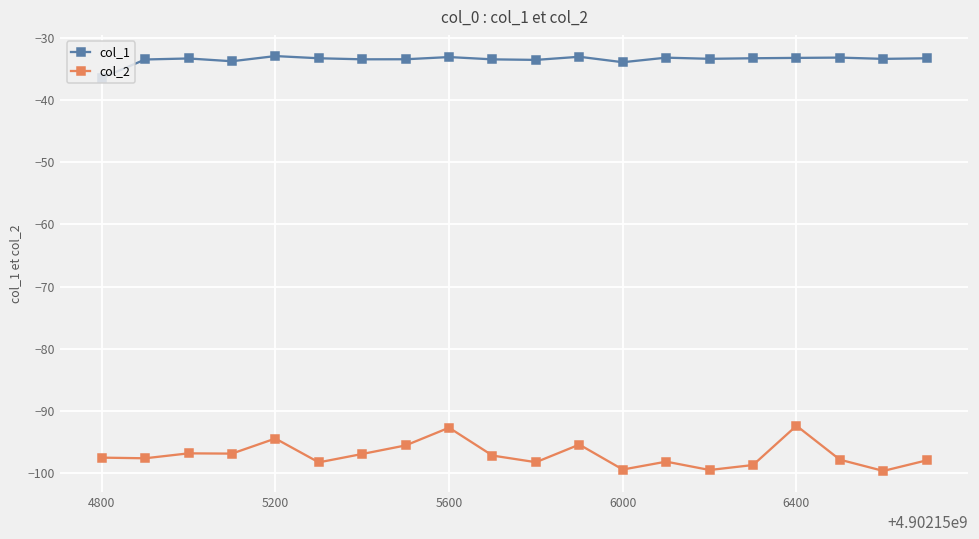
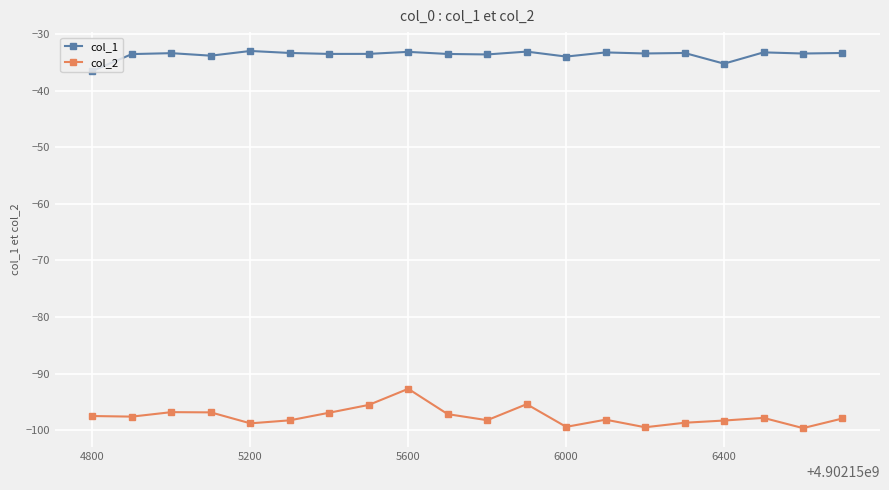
  {
    "col_1": {
      "5200": -33,
      "5600": -33,
      "6000": -34,
-     "6400": -33
+     "6400": -35
    },
    "col_2": {
      "4800": -97,
-     "5200": -94,
+     "5200": -99,
      "5600": -93,
      "6000": -99,
-     "6400": -92
+     "6400": -98
    }
  }
